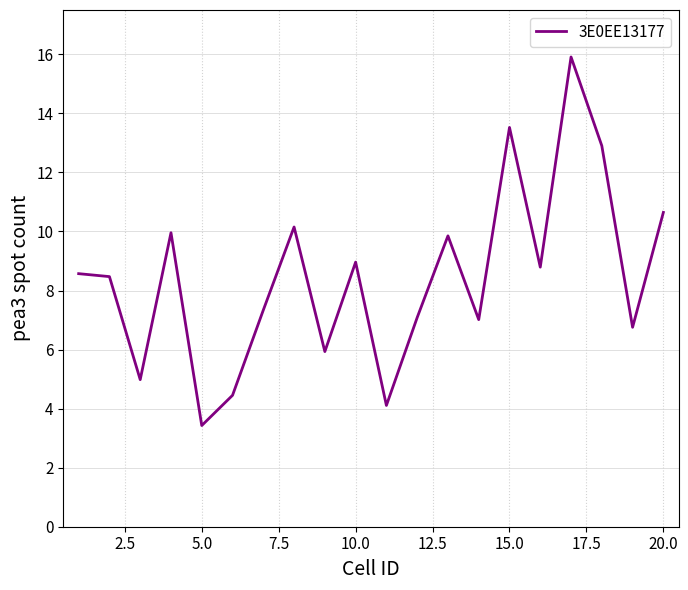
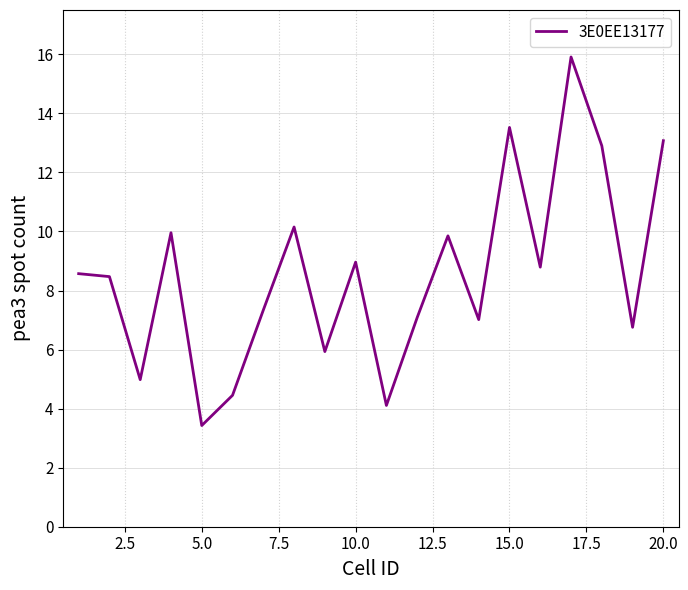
  {
    "5.0": 3.4,
    "10.0": 9.0,
    "15.0": 13.5,
-   "20.0": 10.6
+   "20.0": 13.1
  }
